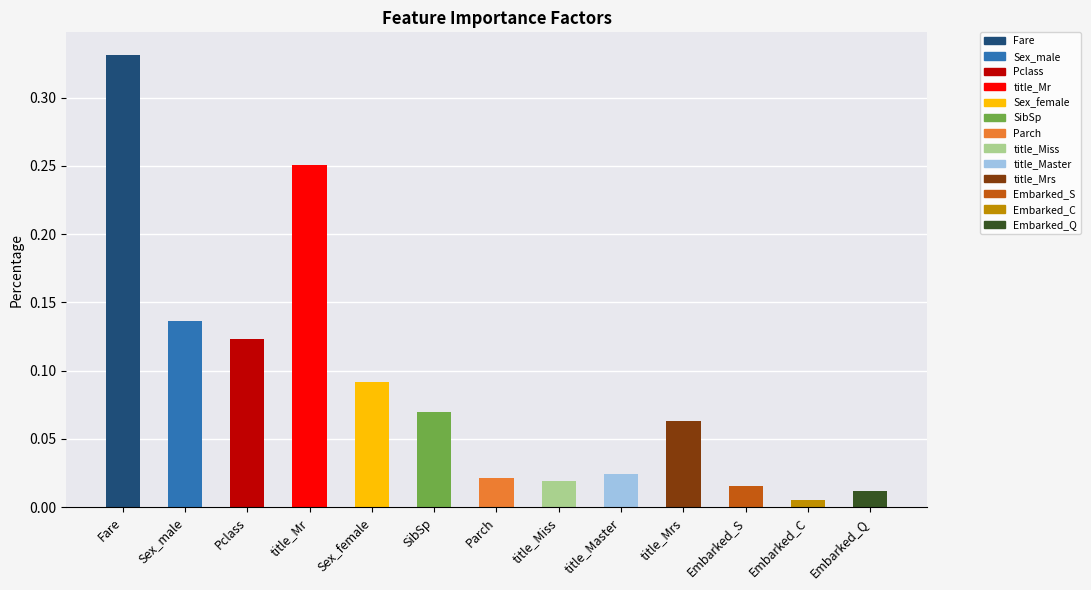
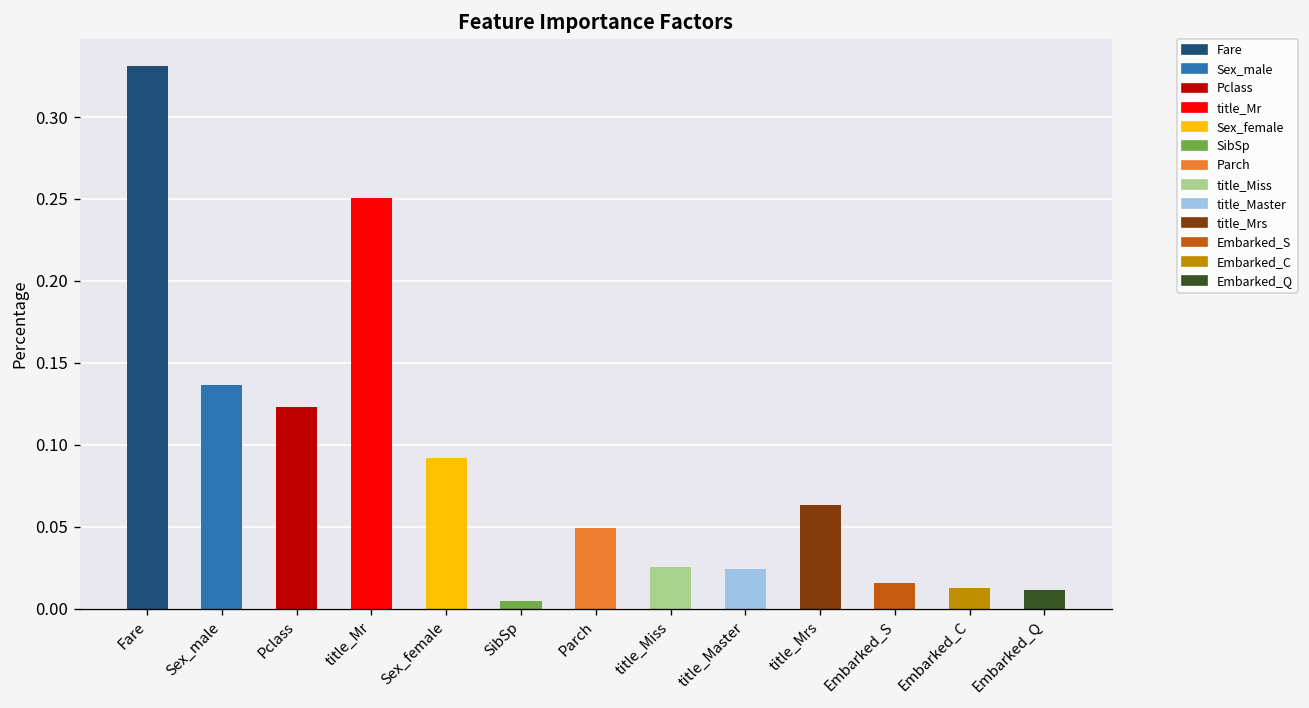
  {
    "Fare": 0.331,
    "Sex_male": 0.136,
    "Pclass": 0.123,
    "title_Mr": 0.251,
    "Sex_female": 0.092,
-   "SibSp": 0.070,
-   "Parch": 0.021,
-   "title_Miss": 0.019,
+   "SibSp": 0.005,
+   "Parch": 0.049,
+   "title_Miss": 0.026,
    "title_Master": 0.024,
    "title_Mrs": 0.063,
    "Embarked_S": 0.016,
-   "Embarked_C": 0.006,
+   "Embarked_C": 0.012,
    "Embarked_Q": 0.012
  }
